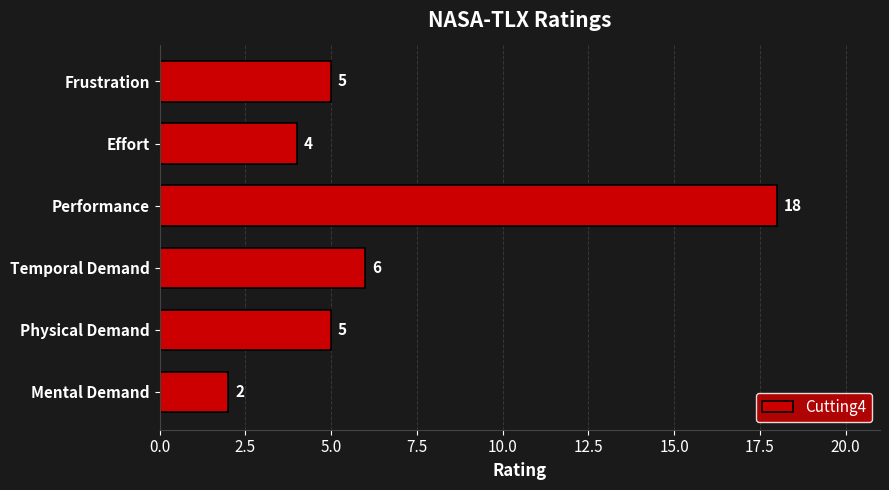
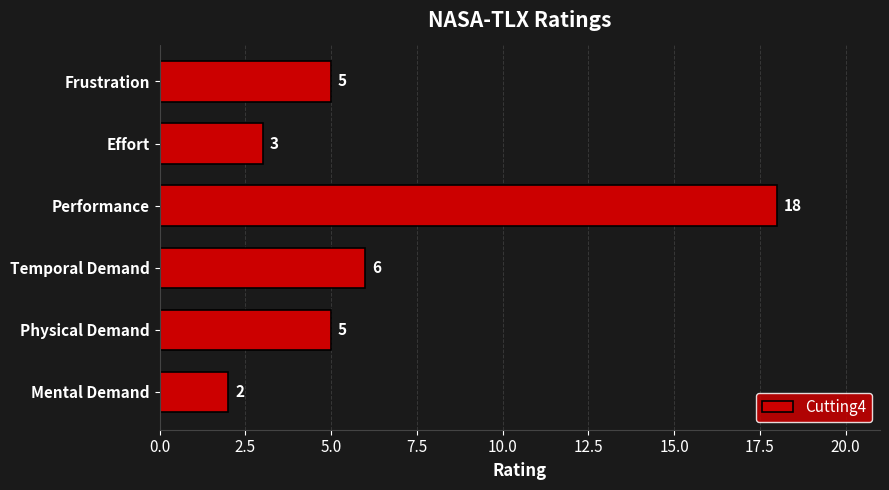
  {
    "Frustration": 5,
-   "Effort": 4,
+   "Effort": 3,
    "Performance": 18,
    "Temporal Demand": 6,
    "Physical Demand": 5,
    "Mental Demand": 2
  }
